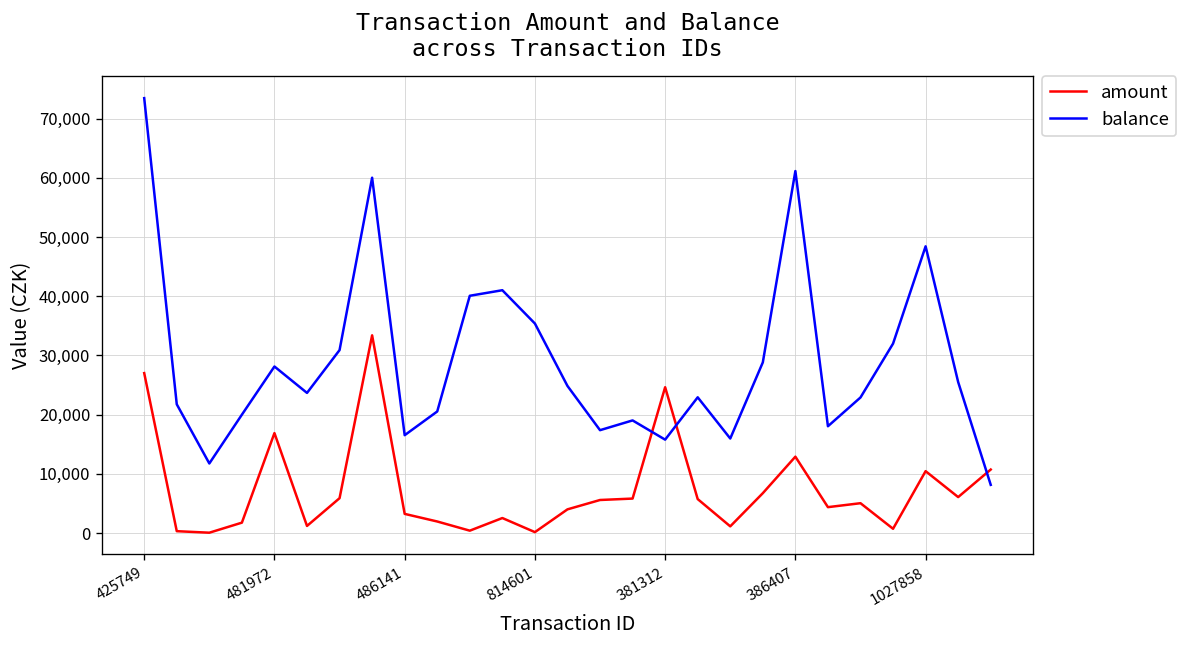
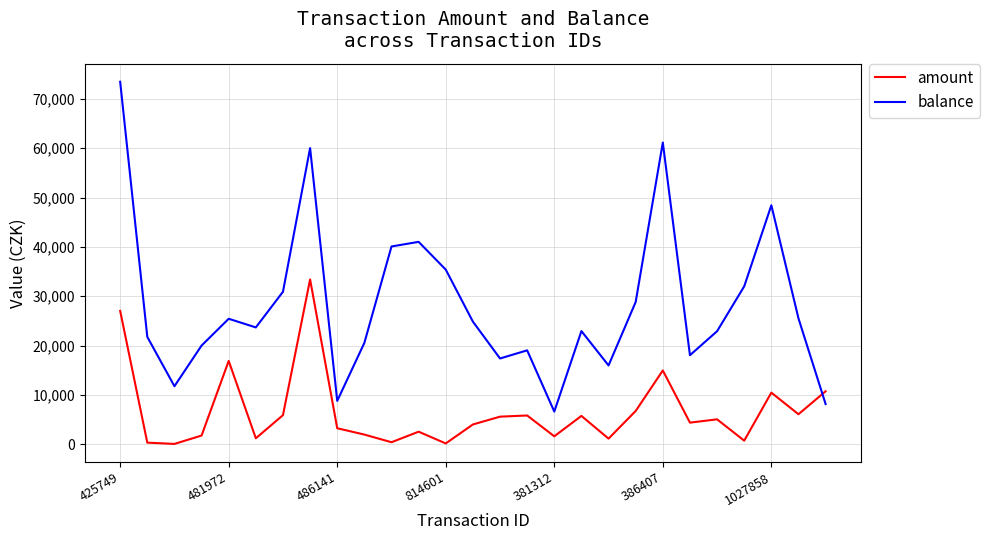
  {
    "amount": {
      "425749": "27,000",
      "481972": "17,000",
      "486141": "3,000",
      "814601": "0",
-     "381312": "25,000",
-     "386407": "13,000",
+     "381312": "2,000",
+     "386407": "15,000",
      "1027858": "10,000"
    },
    "balance": {
      "425749": "73,000",
-     "481972": "28,000",
-     "486141": "17,000",
+     "481972": "25,000",
+     "486141": "9,000",
      "814601": "35,000",
-     "381312": "16,000",
+     "381312": "7,000",
      "386407": "61,000",
      "1027858": "48,000"
    }
  }
